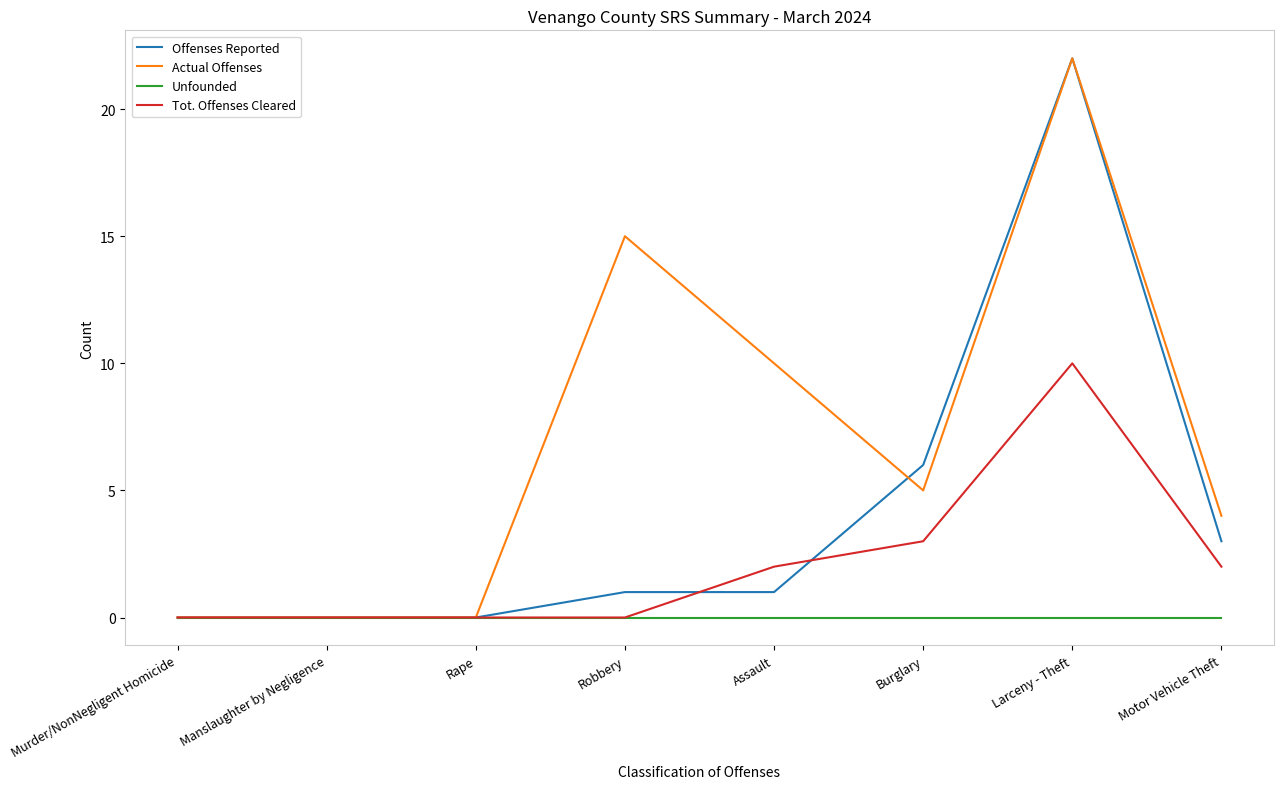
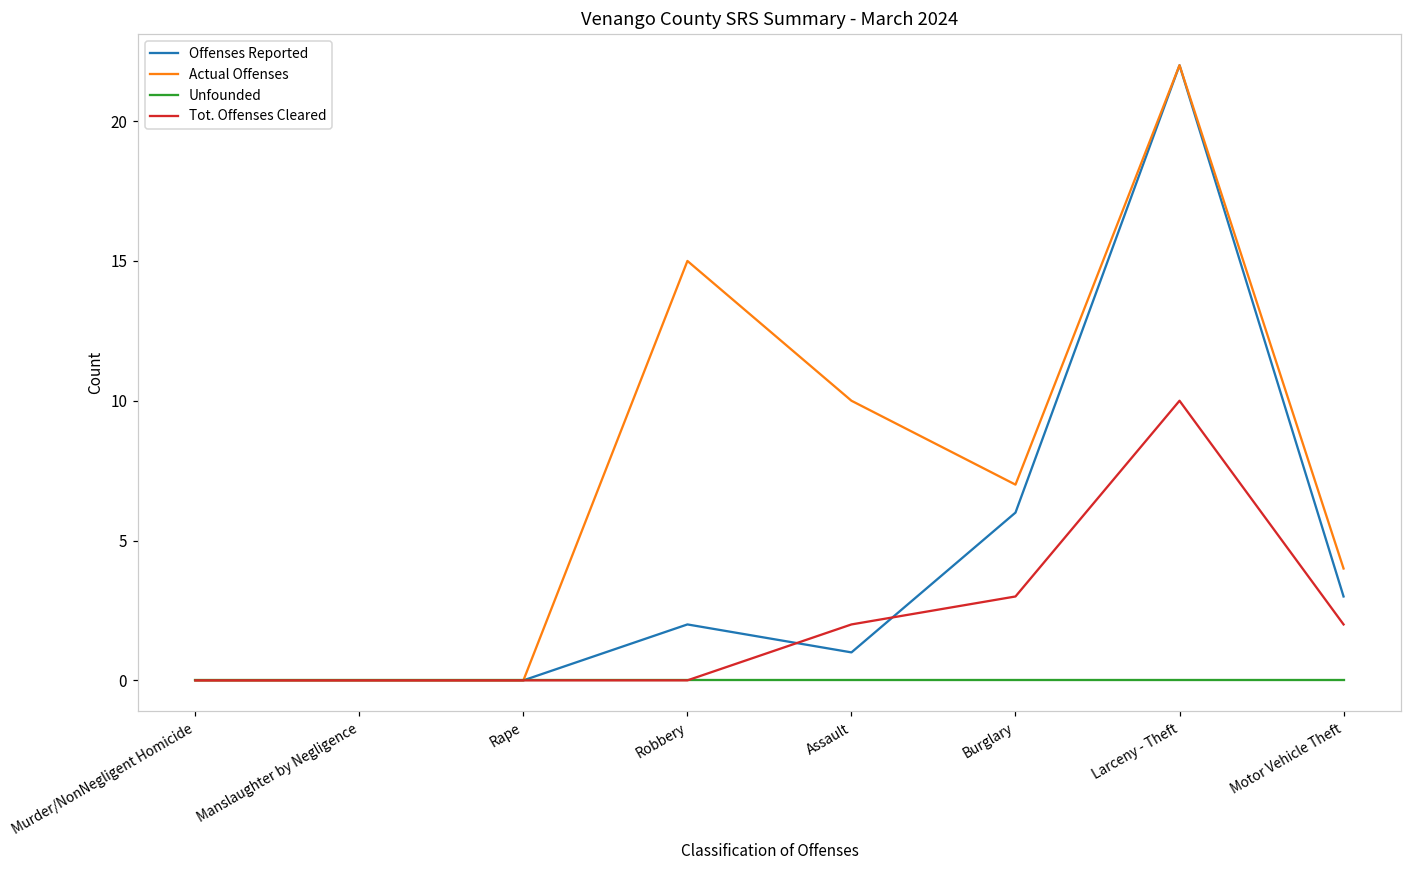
  {
    "Offenses Reported": {
-     "Robbery": 1,
+     "Robbery": 2,
      "Assault": 1,
      "Burglary": 6,
      "Motor Vehicle Theft": 3
    },
    "Actual Offenses": {
      "Robbery": 15,
      "Assault": 10,
-     "Burglary": 5,
+     "Burglary": 7,
      "Motor Vehicle Theft": 4
    },
    "Unfounded": {
      "Assault": 0,
      "Burglary": 0,
      "Larceny - Theft": 0,
      "Motor Vehicle Theft": 0
    },
    "Tot. Offenses Cleared": {
      "Assault": 2,
      "Burglary": 3,
      "Larceny - Theft": 10,
      "Motor Vehicle Theft": 2
    }
  }
